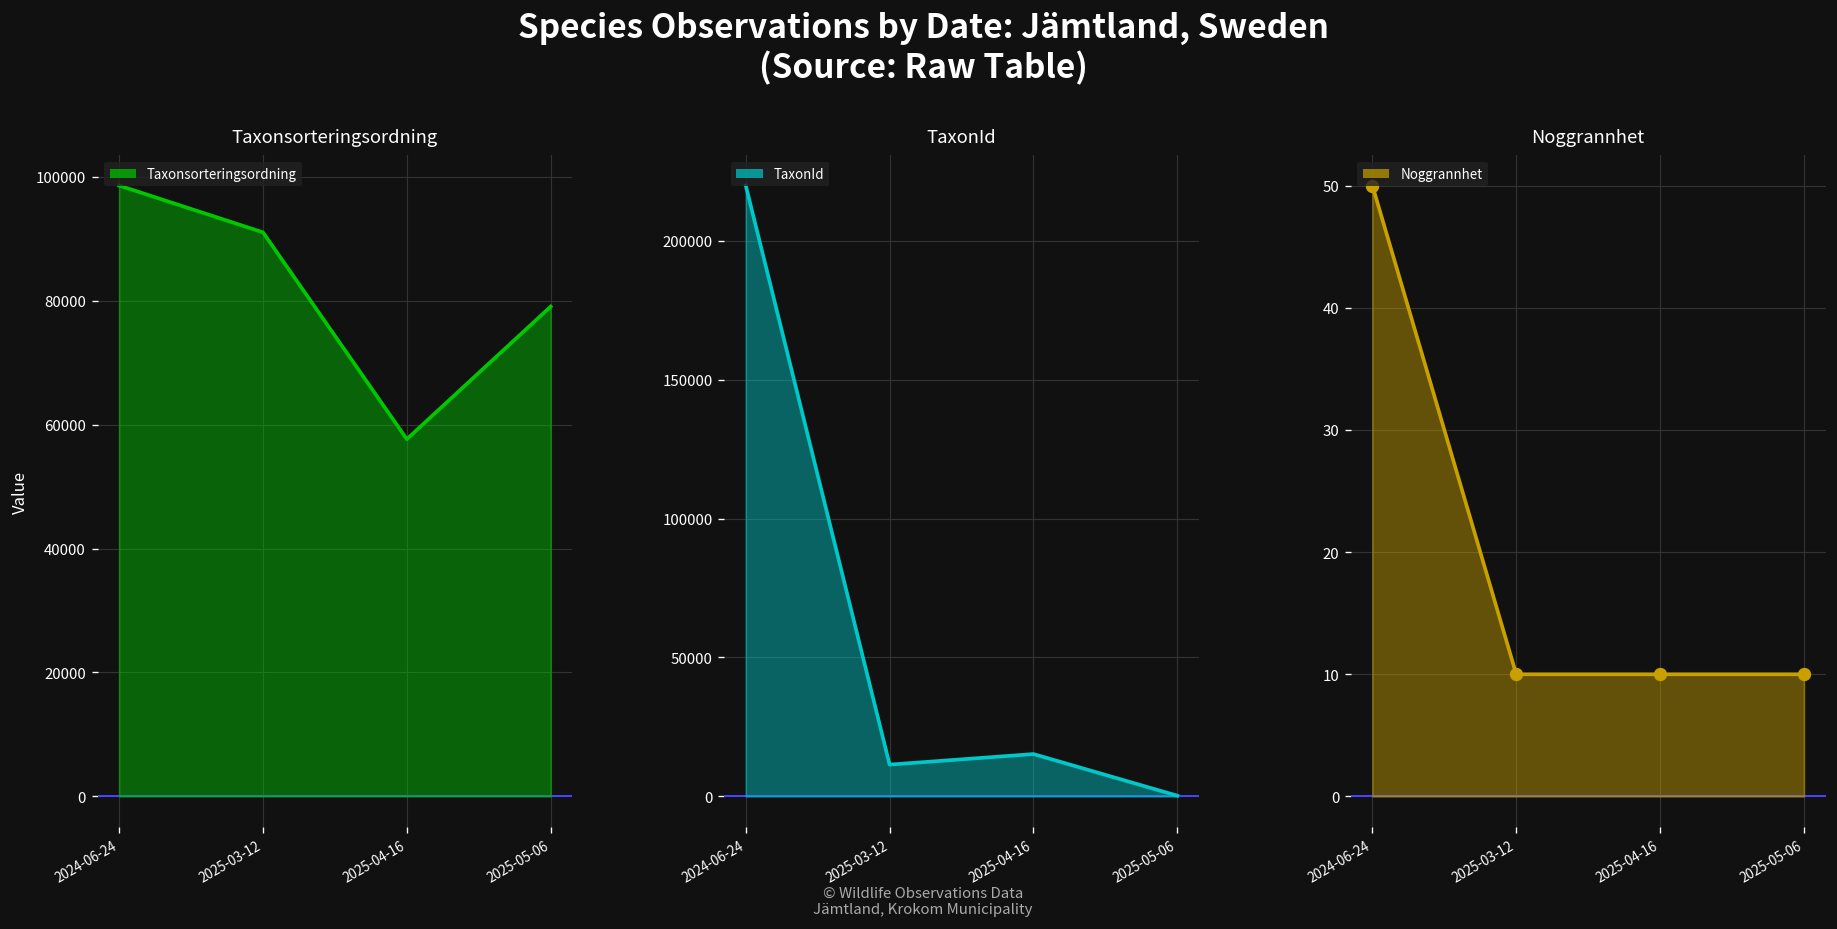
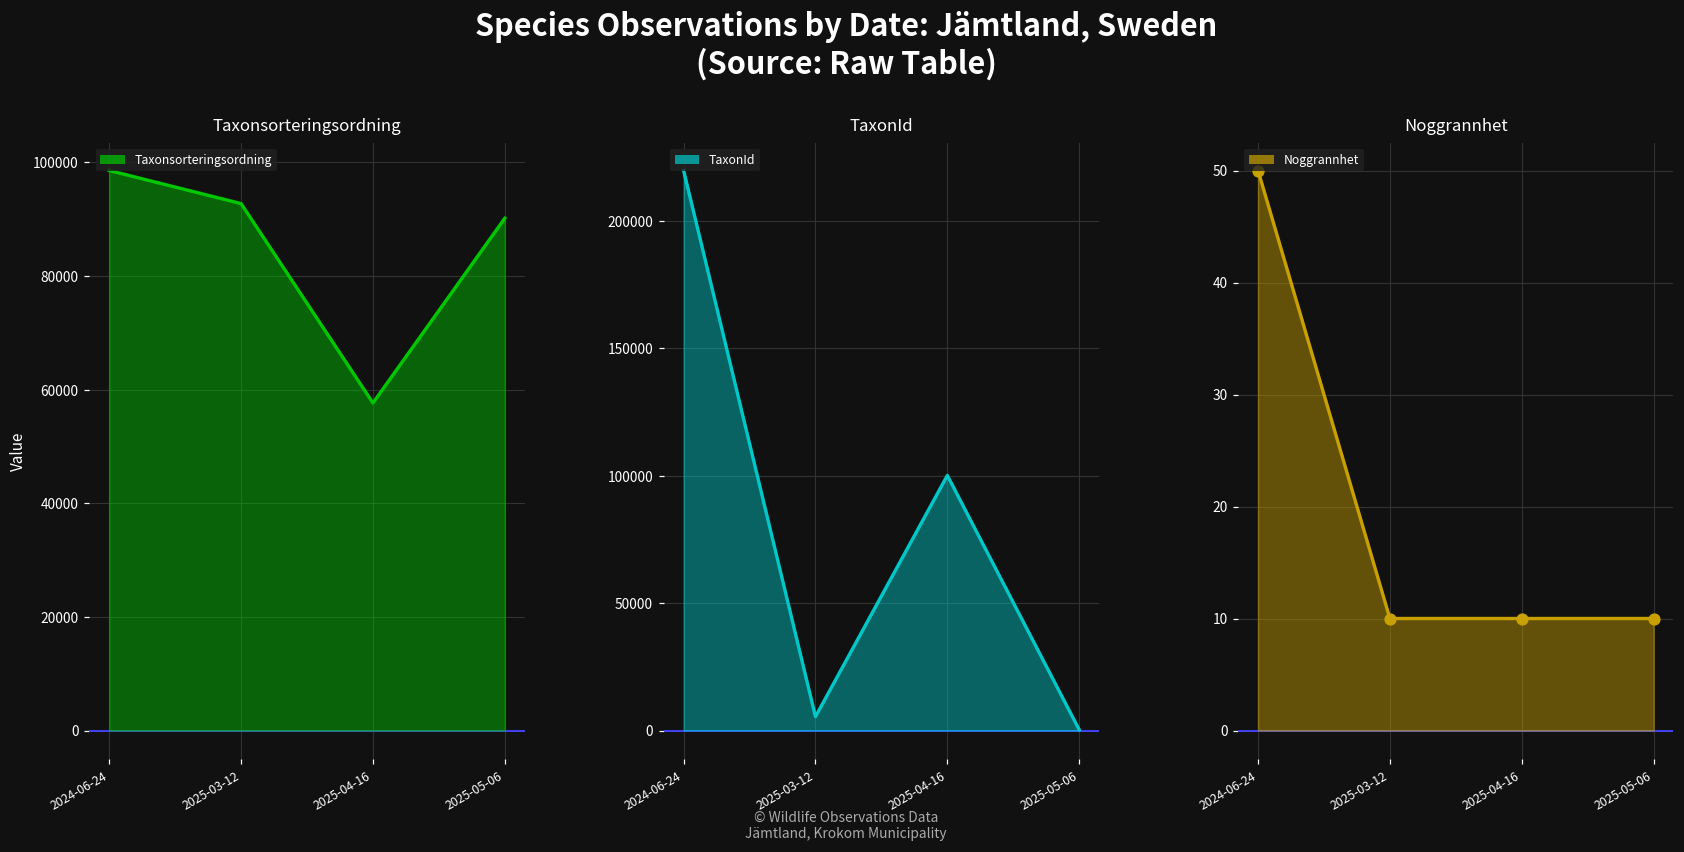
  {
    "Taxonsorteringsordning": {
      "2024-06-24": 99000,
-     "2025-03-12": 91000,
+     "2025-03-12": 93000,
      "2025-04-16": 58000,
-     "2025-05-06": 79000
+     "2025-05-06": 90000
    },
    "TaxonId": {
      "2024-06-24": 220000,
-     "2025-03-12": 11000,
-     "2025-04-16": 15000,
+     "2025-03-12": 5000,
+     "2025-04-16": 100000,
      "2025-05-06": 0
    },
    "Noggrannhet": {
      "2024-06-24": 50.0,
      "2025-03-12": 10.0,
      "2025-04-16": 10.0,
      "2025-05-06": 10.0
    }
  }
